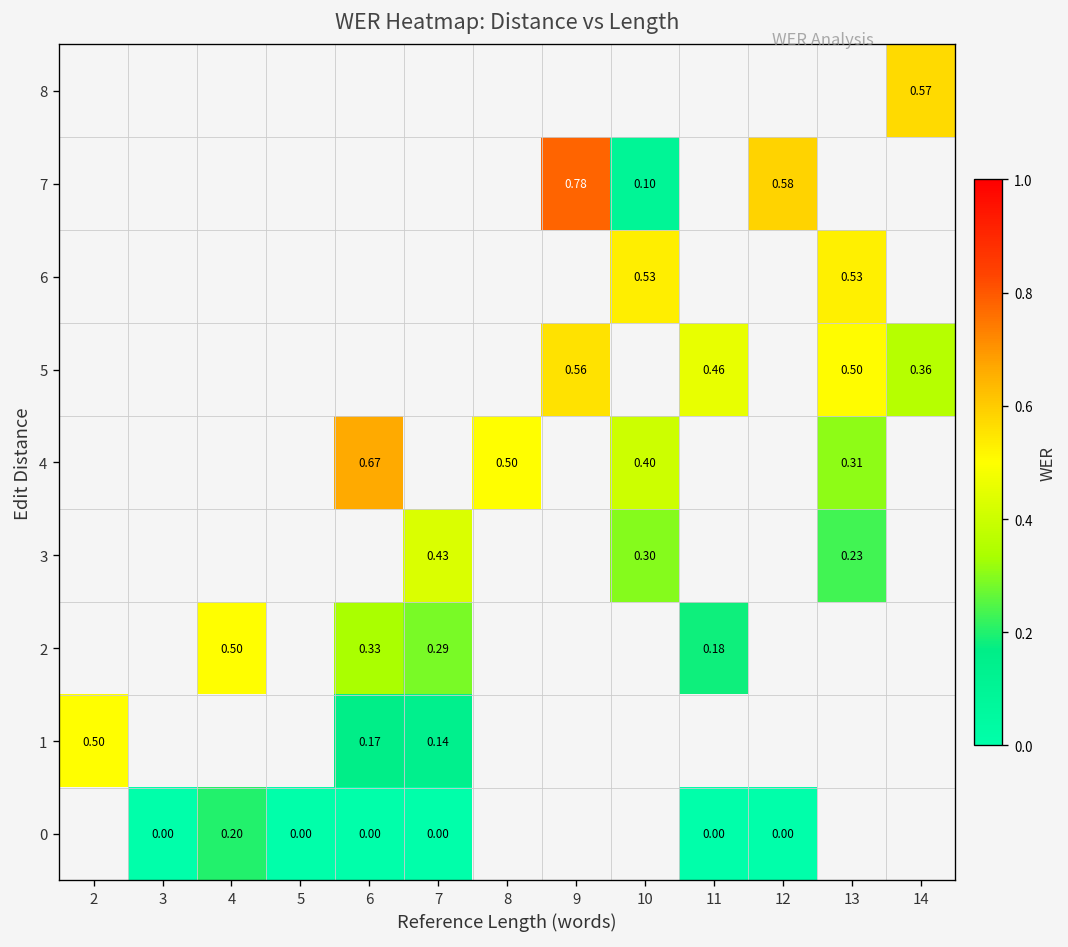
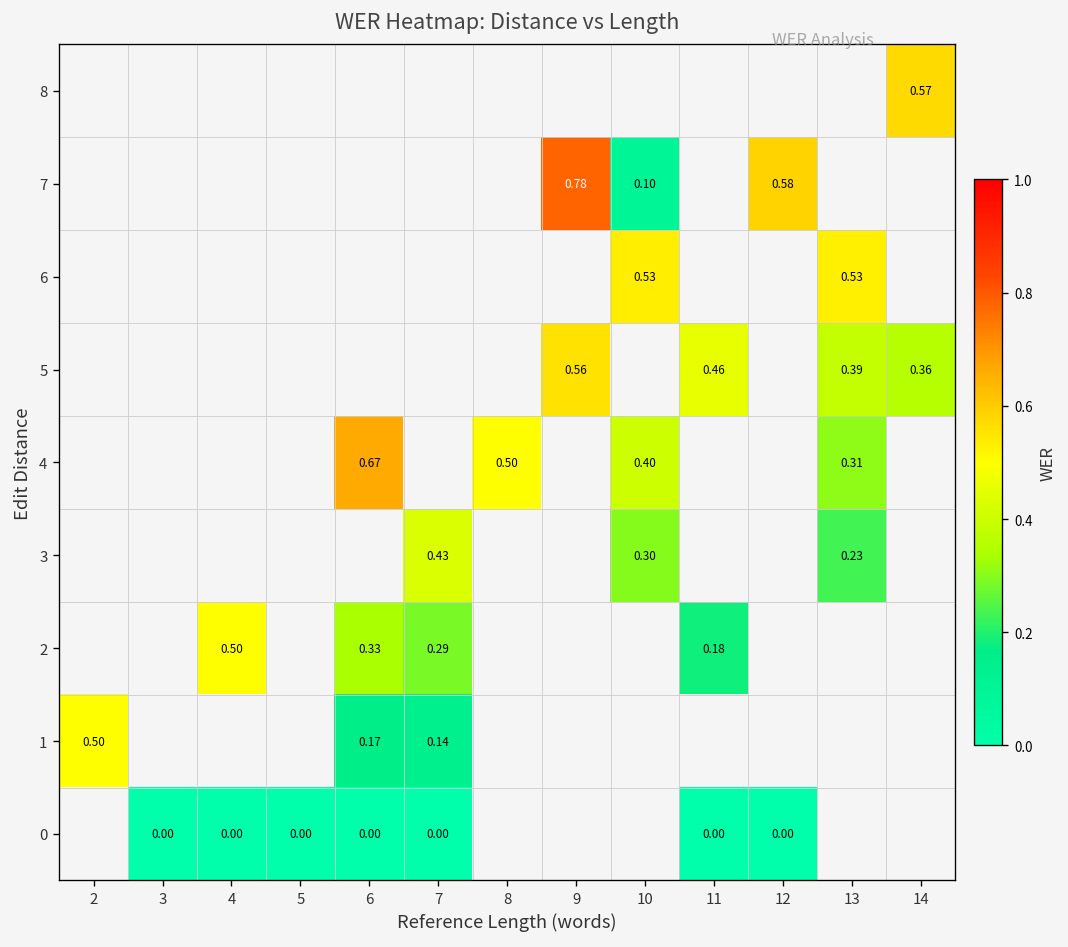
  {
    "8": {
      "14": 0.57
    },
    "7": {
      "9": 0.78,
      "10": 0.10,
      "12": 0.58
    },
    "6": {
      "10": 0.53,
      "13": 0.53
    },
    "5": {
      "9": 0.56,
      "11": 0.46,
-     "13": 0.50,
+     "13": 0.39,
      "14": 0.36
    },
    "4": {
      "6": 0.67,
      "8": 0.50,
      "10": 0.40,
      "13": 0.31
    },
    "3": {
      "7": 0.43,
      "10": 0.30,
      "13": 0.23
    },
    "2": {
      "4": 0.50,
      "6": 0.33,
      "7": 0.29,
      "11": 0.18
    },
    "1": {
      "2": 0.50,
      "6": 0.17,
      "7": 0.14
    },
    "0": {
      "3": 0.00,
-     "4": 0.20,
+     "4": 0.00,
      "5": 0.00,
      "6": 0.00,
      "7": 0.00,
      "11": 0.00,
      "12": 0.00
    }
  }
